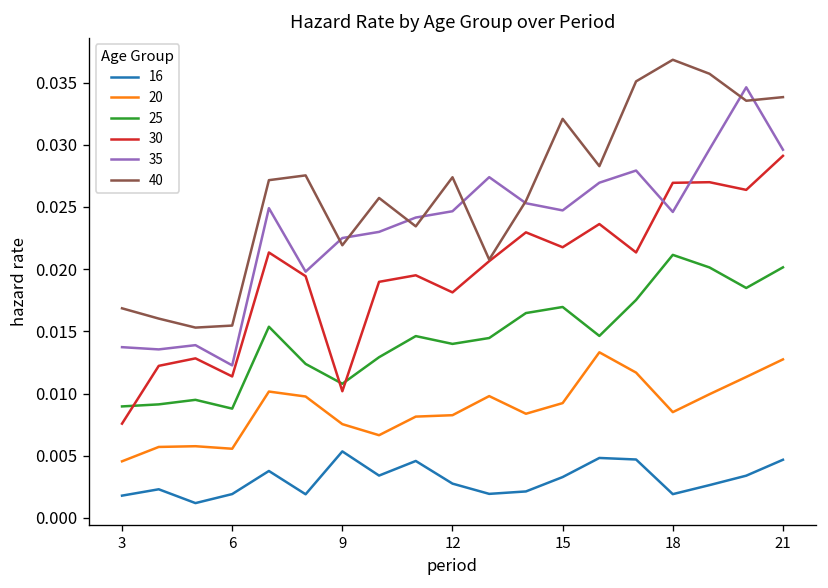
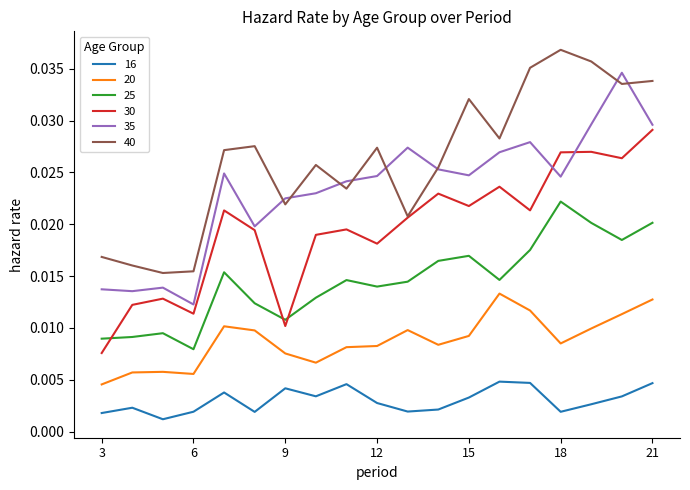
  {
    "16": {
      "3": 0.0018,
      "6": 0.0019,
-     "9": 0.0053,
+     "9": 0.0042,
      "12": 0.0028,
      "15": 0.0033,
      "18": 0.0019,
      "21": 0.0047
    },
    "20": {
      "3": 0.0046,
      "6": 0.0056,
      "9": 0.0075,
      "12": 0.0083,
      "15": 0.0092,
      "18": 0.0085,
      "21": 0.0127
    },
    "25": {
      "3": 0.0090,
-     "6": 0.0088,
+     "6": 0.0079,
      "9": 0.0108,
      "12": 0.0140,
      "15": 0.0170,
-     "18": 0.0211,
+     "18": 0.0222,
      "21": 0.0201
    },
    "30": {
      "3": 0.0076,
      "6": 0.0114,
      "9": 0.0102,
      "12": 0.0181,
      "15": 0.0218,
      "18": 0.0269,
      "21": 0.0291
    },
    "35": {
      "3": 0.0137,
      "6": 0.0123,
      "9": 0.0225,
      "12": 0.0247,
      "15": 0.0247,
      "18": 0.0246,
      "21": 0.0296
    },
    "40": {
      "3": 0.0169,
      "6": 0.0155,
      "9": 0.0219,
      "12": 0.0274,
      "15": 0.0321,
      "18": 0.0368,
      "21": 0.0338
    }
  }
